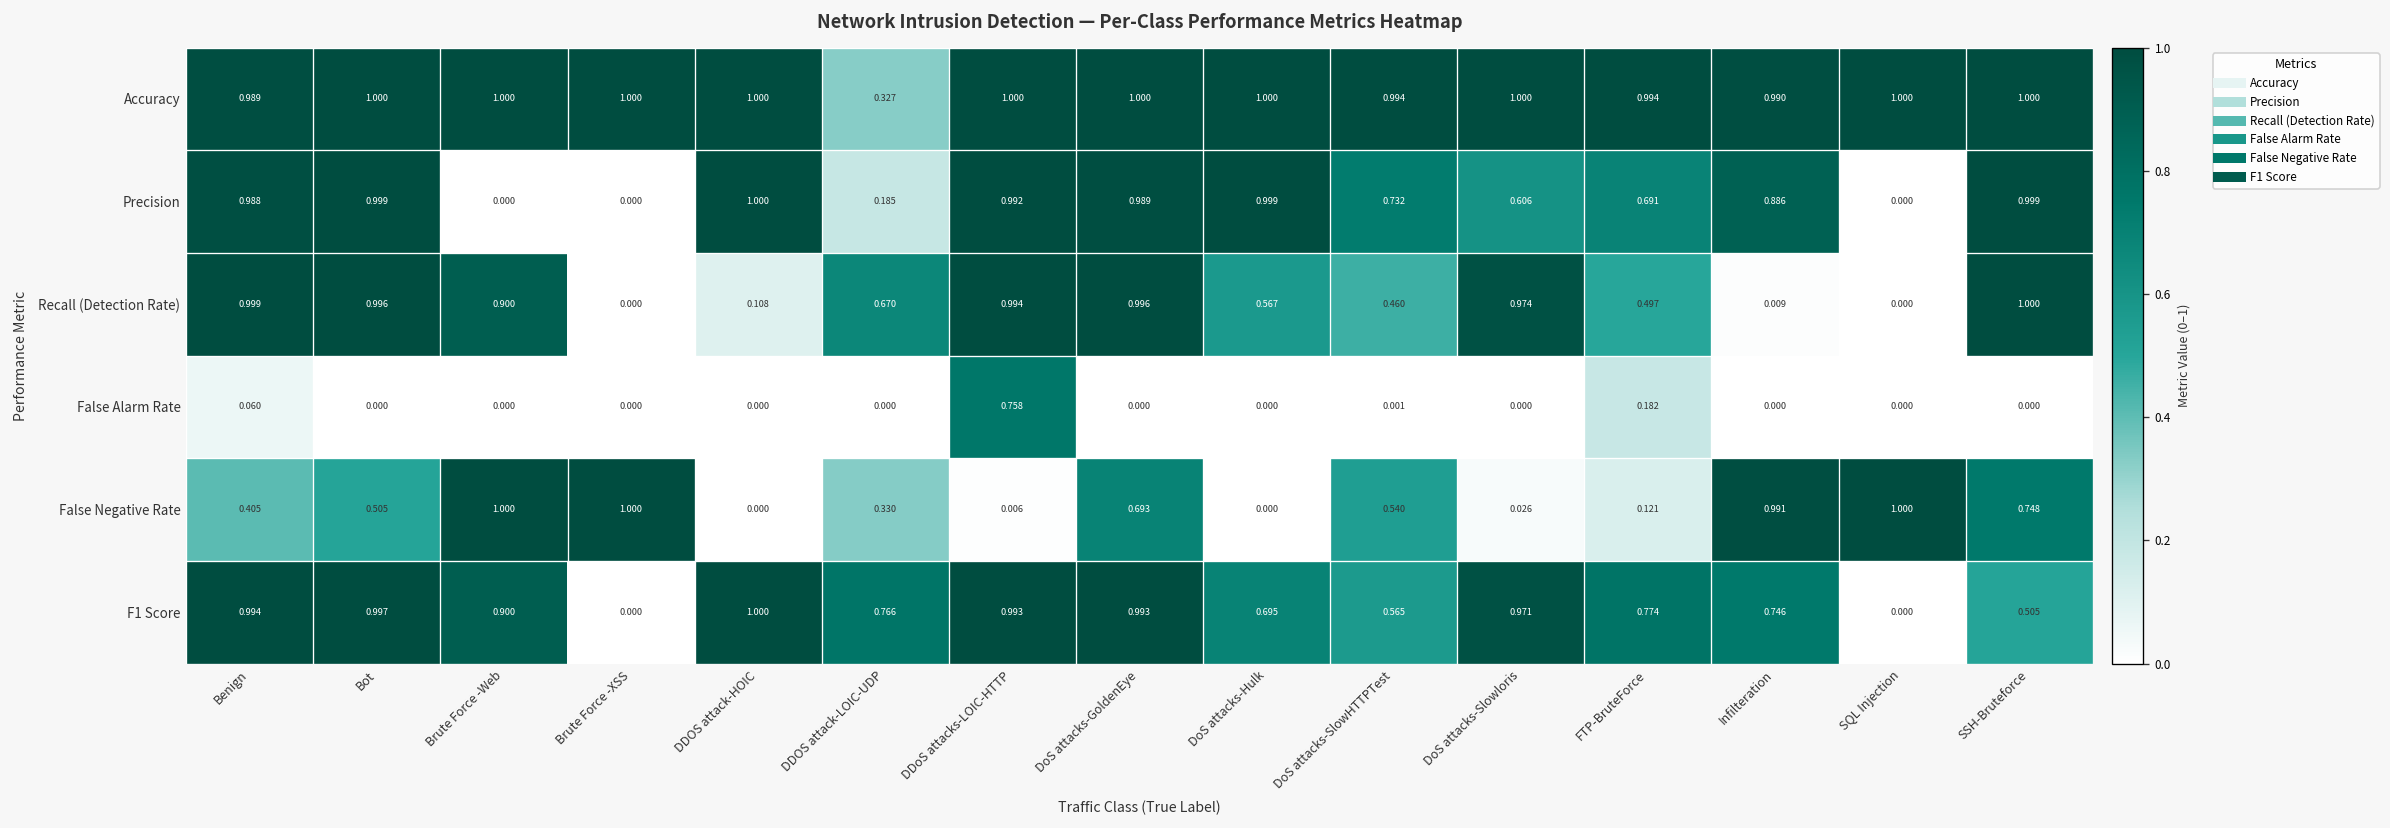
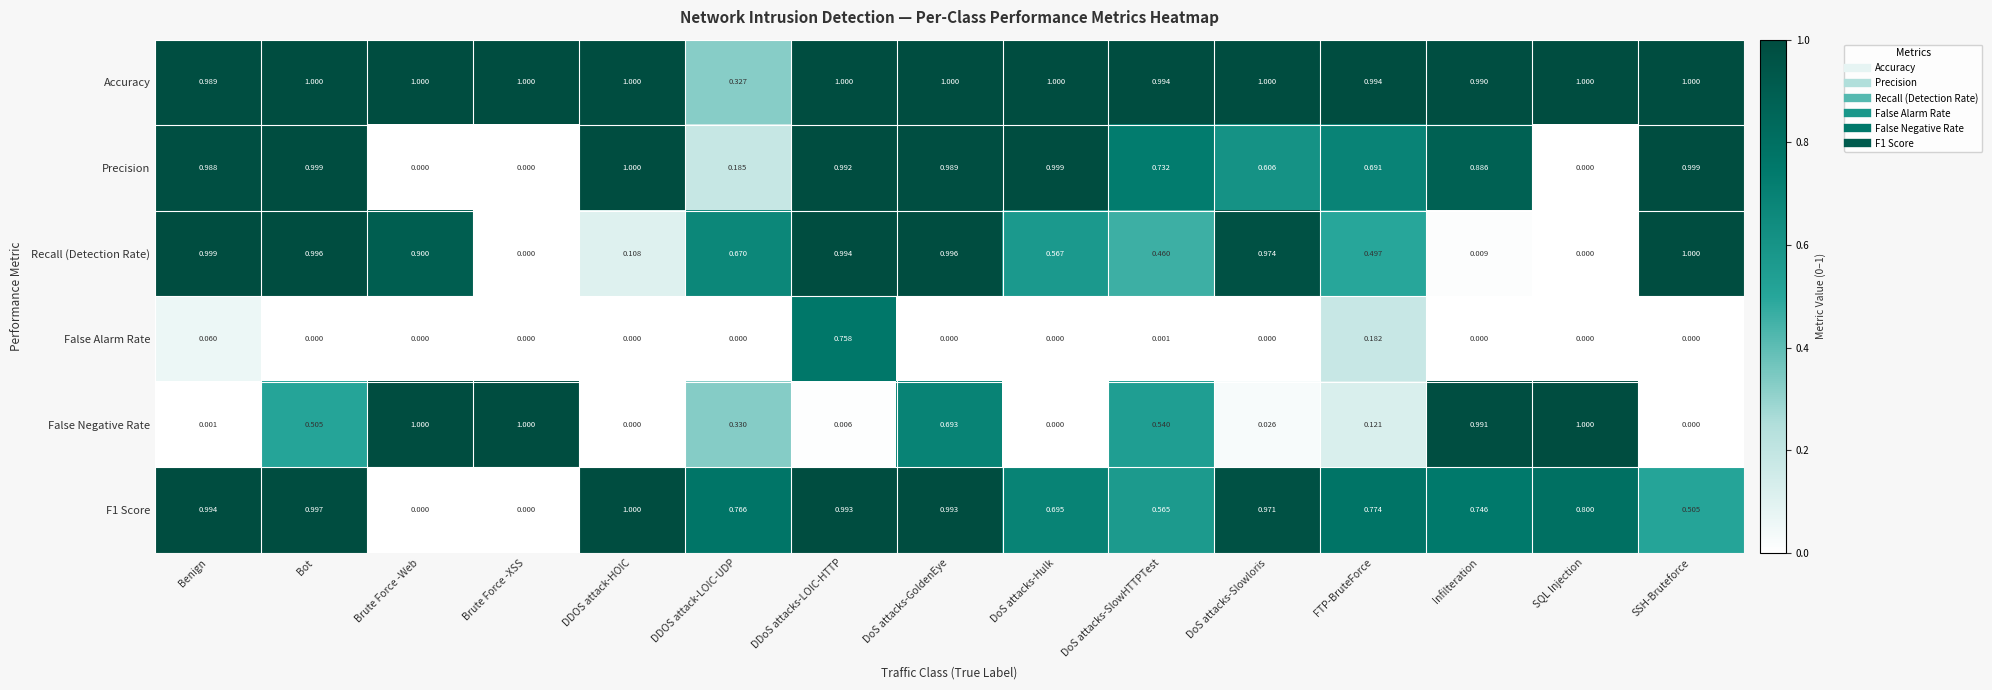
  {
    "Accuracy": {
      "Benign": 0.989,
      "Bot": 1.000,
      "Brute Force -Web": 1.000,
      "Brute Force -XSS": 1.000,
      "DDOS attack-HOIC": 1.000,
      "DDOS attack-LOIC-UDP": 0.327,
      "DDoS attacks-LOIC-HTTP": 1.000,
      "DoS attacks-GoldenEye": 1.000,
      "DoS attacks-Hulk": 1.000,
      "DoS attacks-SlowHTTPTest": 0.994,
      "DoS attacks-Slowloris": 1.000,
      "FTP-BruteForce": 0.994,
      "Infilteration": 0.990,
      "SQL Injection": 1.000,
      "SSH-Bruteforce": 1.000
    },
    "Precision": {
      "Benign": 0.988,
      "Bot": 0.999,
      "Brute Force -Web": 0.000,
      "Brute Force -XSS": 0.000,
      "DDOS attack-HOIC": 1.000,
      "DDOS attack-LOIC-UDP": 0.185,
      "DDoS attacks-LOIC-HTTP": 0.992,
      "DoS attacks-GoldenEye": 0.989,
      "DoS attacks-Hulk": 0.999,
      "DoS attacks-SlowHTTPTest": 0.732,
      "DoS attacks-Slowloris": 0.606,
      "FTP-BruteForce": 0.691,
      "Infilteration": 0.886,
      "SQL Injection": 0.000,
      "SSH-Bruteforce": 0.999
    },
    "Recall (Detection Rate)": {
      "Benign": 0.999,
      "Bot": 0.996,
      "Brute Force -Web": 0.900,
      "Brute Force -XSS": 0.000,
      "DDOS attack-HOIC": 0.108,
      "DDOS attack-LOIC-UDP": 0.670,
      "DDoS attacks-LOIC-HTTP": 0.994,
      "DoS attacks-GoldenEye": 0.996,
      "DoS attacks-Hulk": 0.567,
      "DoS attacks-SlowHTTPTest": 0.460,
      "DoS attacks-Slowloris": 0.974,
      "FTP-BruteForce": 0.497,
      "Infilteration": 0.009,
      "SQL Injection": 0.000,
      "SSH-Bruteforce": 1.000
    },
    "False Alarm Rate": {
      "Benign": 0.060,
      "Bot": 0.000,
      "Brute Force -Web": 0.000,
      "Brute Force -XSS": 0.000,
      "DDOS attack-HOIC": 0.000,
      "DDOS attack-LOIC-UDP": 0.000,
      "DDoS attacks-LOIC-HTTP": 0.758,
      "DoS attacks-GoldenEye": 0.000,
      "DoS attacks-Hulk": 0.000,
      "DoS attacks-SlowHTTPTest": 0.001,
      "DoS attacks-Slowloris": 0.000,
      "FTP-BruteForce": 0.182,
      "Infilteration": 0.000,
      "SQL Injection": 0.000,
      "SSH-Bruteforce": 0.000
    },
    "False Negative Rate": {
-     "Benign": 0.405,
+     "Benign": 0.001,
      "Bot": 0.505,
      "Brute Force -Web": 1.000,
      "Brute Force -XSS": 1.000,
      "DDOS attack-HOIC": 0.000,
      "DDOS attack-LOIC-UDP": 0.330,
      "DDoS attacks-LOIC-HTTP": 0.006,
      "DoS attacks-GoldenEye": 0.693,
      "DoS attacks-Hulk": 0.000,
      "DoS attacks-SlowHTTPTest": 0.540,
      "DoS attacks-Slowloris": 0.026,
      "FTP-BruteForce": 0.121,
      "Infilteration": 0.991,
      "SQL Injection": 1.000,
-     "SSH-Bruteforce": 0.748
+     "SSH-Bruteforce": 0.000
    },
    "F1 Score": {
      "Benign": 0.994,
      "Bot": 0.997,
-     "Brute Force -Web": 0.900,
+     "Brute Force -Web": 0.000,
      "Brute Force -XSS": 0.000,
      "DDOS attack-HOIC": 1.000,
      "DDOS attack-LOIC-UDP": 0.766,
      "DDoS attacks-LOIC-HTTP": 0.993,
      "DoS attacks-GoldenEye": 0.993,
      "DoS attacks-Hulk": 0.695,
      "DoS attacks-SlowHTTPTest": 0.565,
      "DoS attacks-Slowloris": 0.971,
      "FTP-BruteForce": 0.774,
      "Infilteration": 0.746,
-     "SQL Injection": 0.000,
+     "SQL Injection": 0.800,
      "SSH-Bruteforce": 0.505
    }
  }
